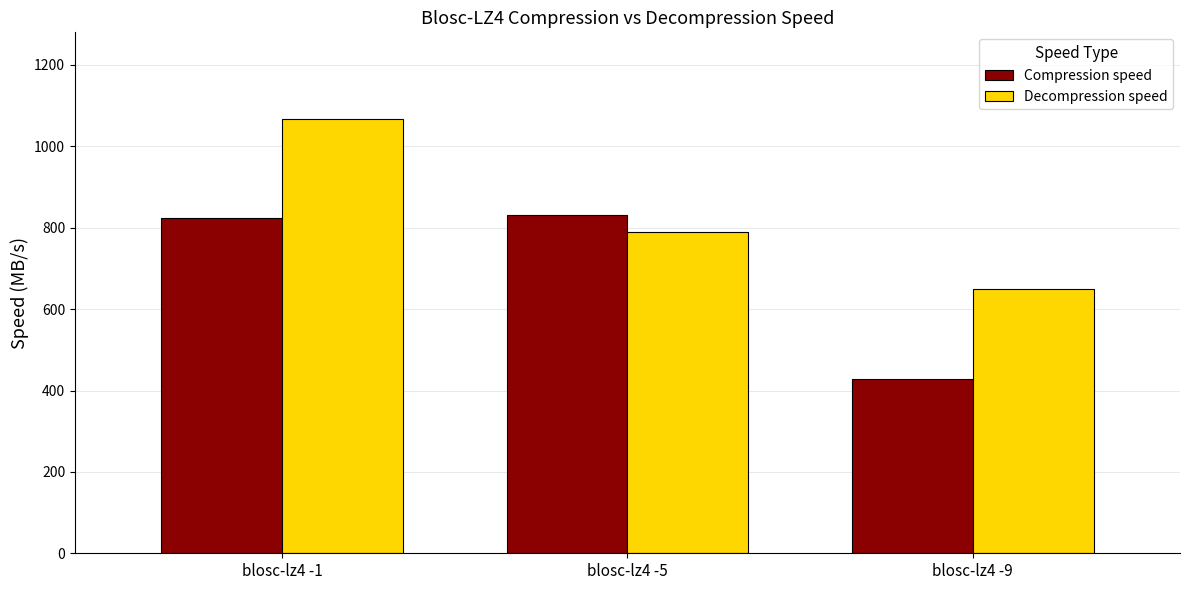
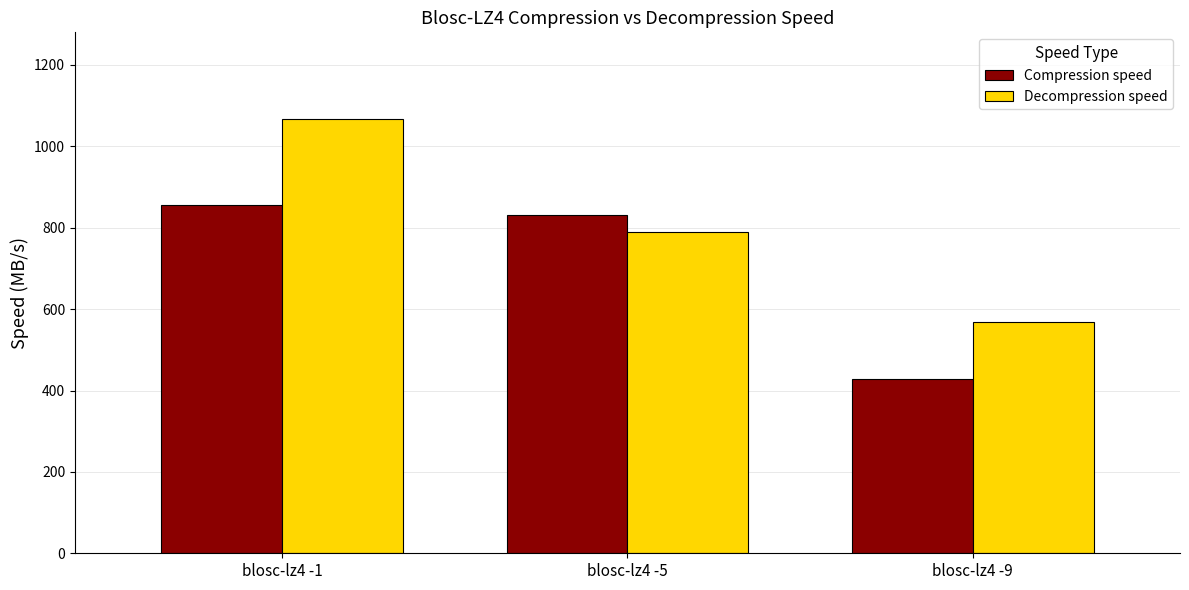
  {
    "Compression speed": {
-     "blosc-lz4 -1": 820,
+     "blosc-lz4 -1": 860,
      "blosc-lz4 -5": 830,
      "blosc-lz4 -9": 430
    },
    "Decompression speed": {
      "blosc-lz4 -1": 1070,
      "blosc-lz4 -5": 790,
-     "blosc-lz4 -9": 650
+     "blosc-lz4 -9": 570
    }
  }
